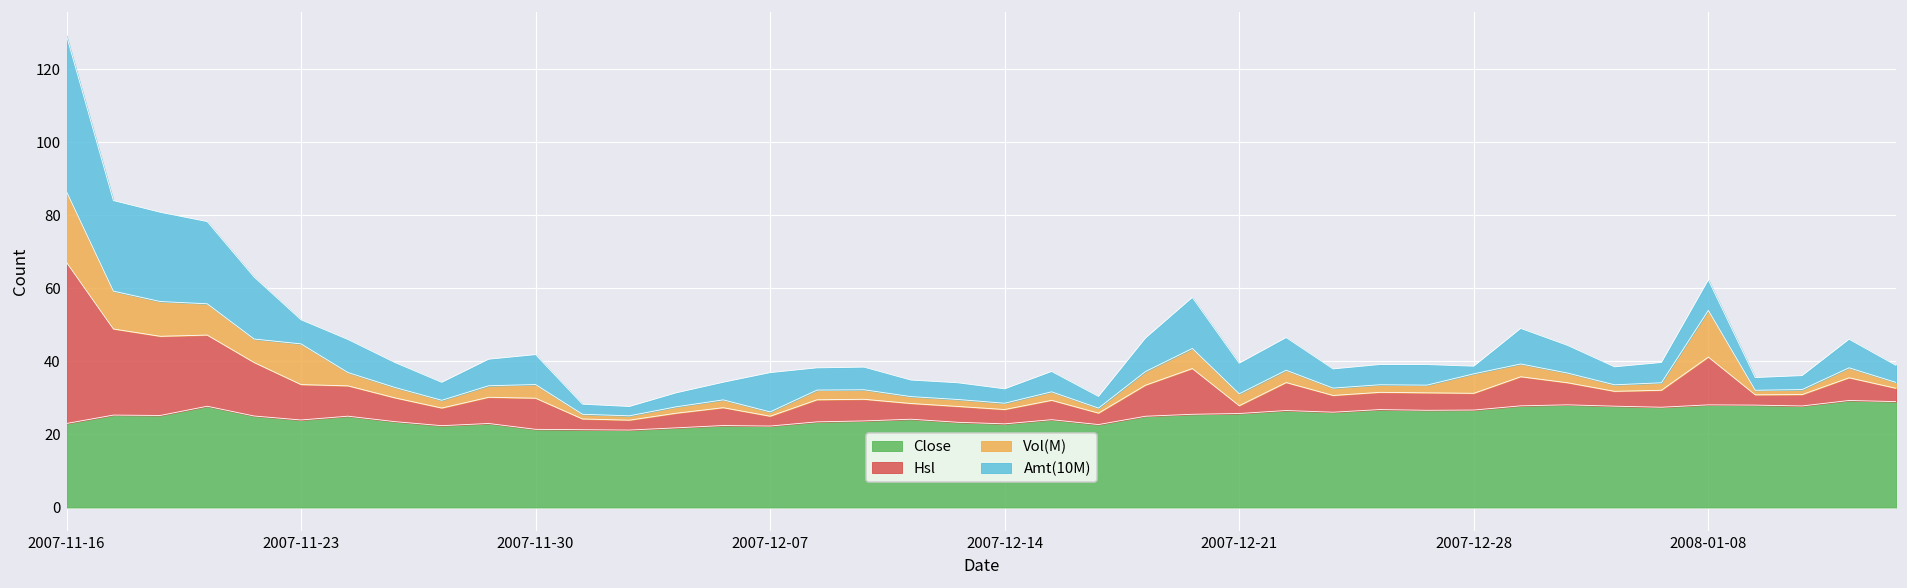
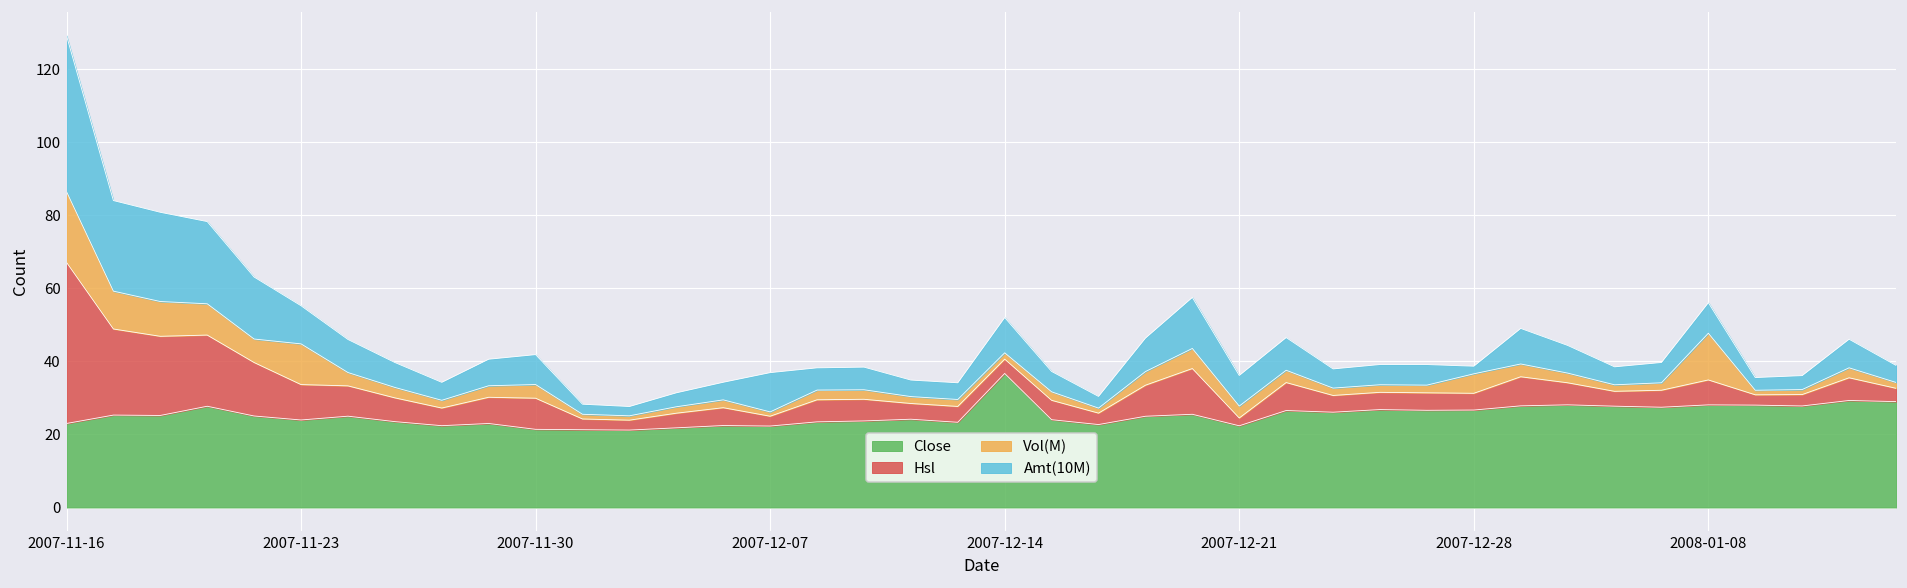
  {
    "Close": {
      "2007-11-16": 23,
      "2007-11-23": 24,
      "2007-11-30": 21,
      "2007-12-07": 22,
-     "2007-12-14": 23,
-     "2007-12-21": 26,
+     "2007-12-14": 37,
+     "2007-12-21": 22,
      "2007-12-28": 27,
      "2008-01-08": 28
    },
    "Hsl": {
      "2007-11-16": 44,
      "2007-11-23": 10,
      "2007-11-30": 9,
      "2007-12-07": 3,
      "2007-12-14": 4,
      "2007-12-21": 2,
      "2007-12-28": 5,
-     "2008-01-08": 13
+     "2008-01-08": 7
    },
    "Vol(M)": {
      "2007-11-16": 19,
      "2007-11-23": 11,
      "2007-11-30": 4,
      "2007-12-07": 1,
      "2007-12-14": 2,
      "2007-12-21": 3,
      "2007-12-28": 5,
      "2008-01-08": 13
    },
    "Amt(10M)": {
      "2007-11-16": 43,
-     "2007-11-23": 7,
+     "2007-11-23": 10,
      "2007-11-30": 8,
      "2007-12-07": 11,
-     "2007-12-14": 4,
+     "2007-12-14": 10,
      "2007-12-21": 8,
      "2007-12-28": 2,
      "2008-01-08": 8
    }
  }
